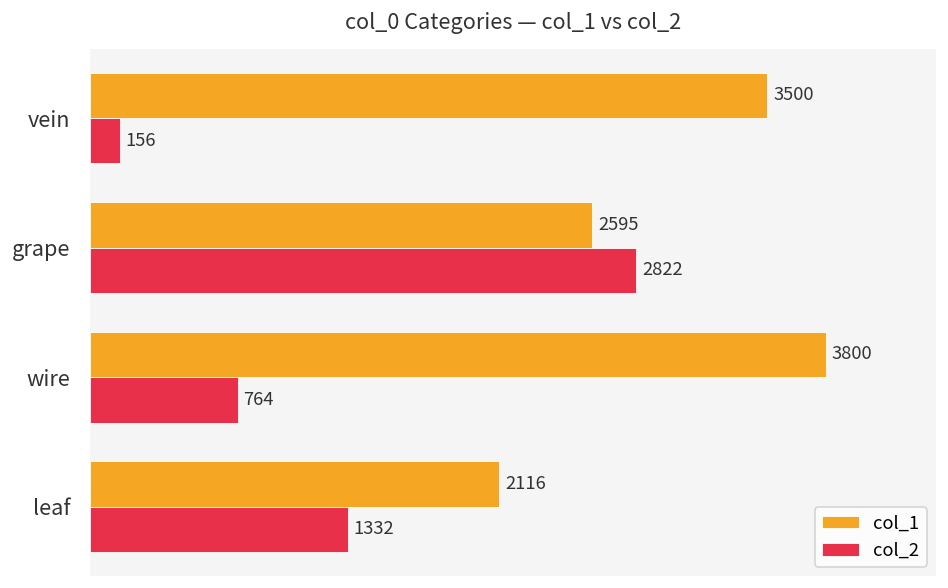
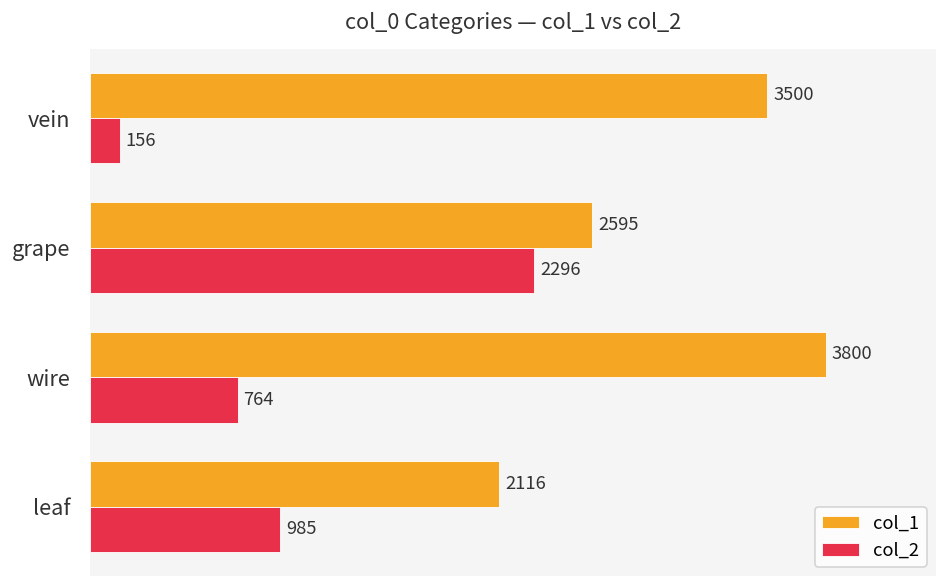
  {
    "col_1": {
      "vein": 3500,
      "grape": 2595,
      "wire": 3800,
      "leaf": 2116
    },
    "col_2": {
      "vein": 156,
-     "grape": 2822,
+     "grape": 2296,
      "wire": 764,
-     "leaf": 1332
+     "leaf": 985
    }
  }
